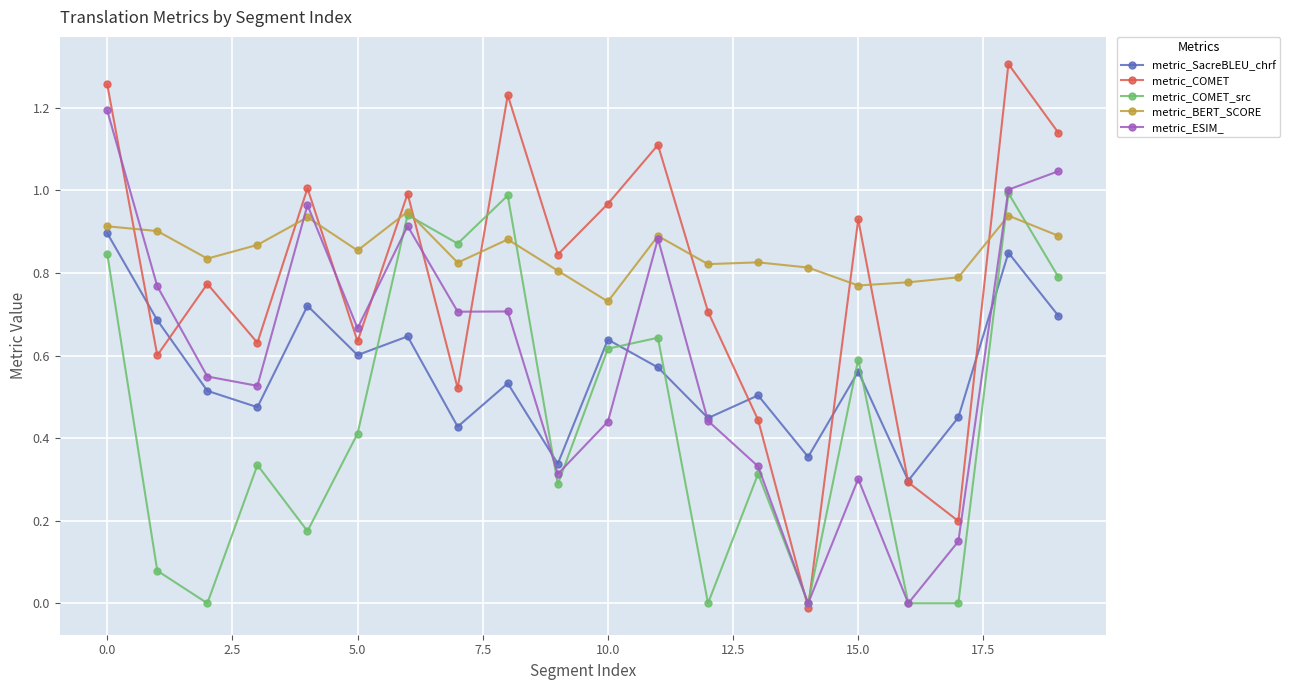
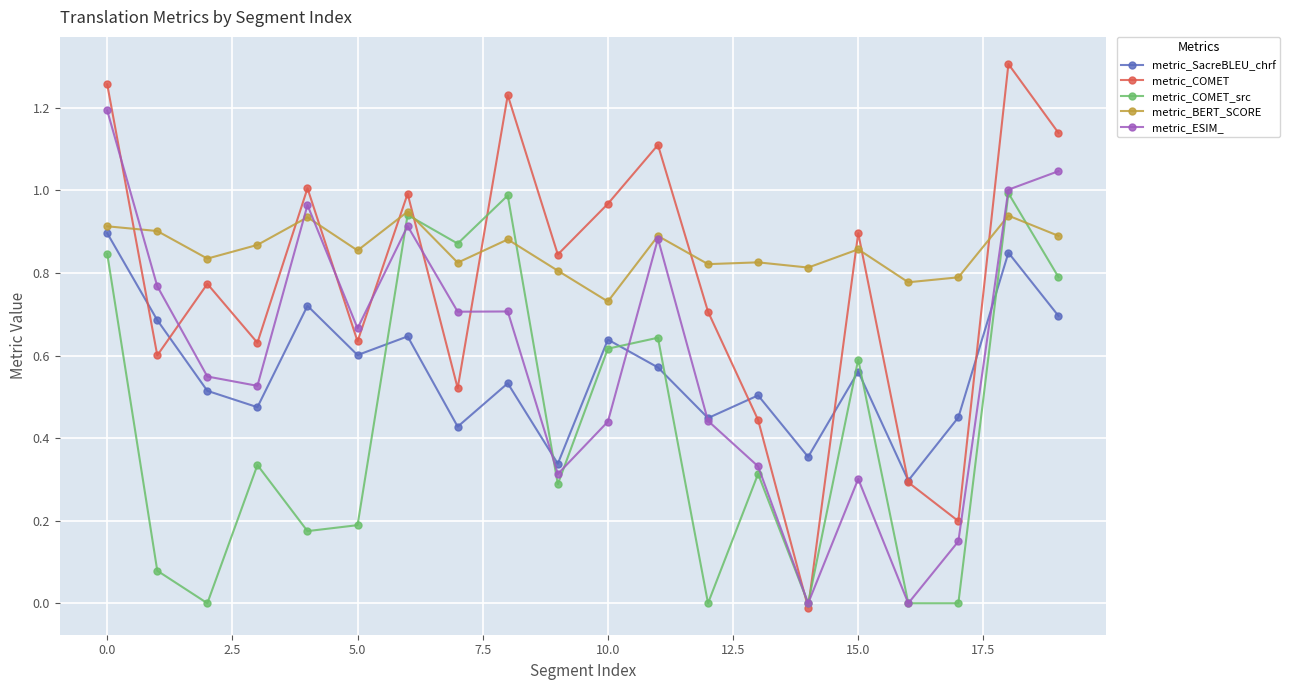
  {
    "metric_SacreBLEU_chrf": {
      "0.0": 0.90,
      "5.0": 0.60,
      "10.0": 0.64,
      "15.0": 0.56
    },
    "metric_COMET": {
      "0.0": 1.26,
      "5.0": 0.63,
      "10.0": 0.97,
-     "15.0": 0.93
+     "15.0": 0.90
    },
    "metric_COMET_src": {
      "0.0": 0.85,
-     "5.0": 0.41,
+     "5.0": 0.19,
      "10.0": 0.62,
      "15.0": 0.59
    },
    "metric_BERT_SCORE": {
      "0.0": 0.91,
      "5.0": 0.85,
      "10.0": 0.73,
-     "15.0": 0.77
+     "15.0": 0.86
    },
    "metric_ESIM_": {
      "0.0": 1.19,
      "5.0": 0.67,
      "10.0": 0.44,
      "15.0": 0.30
    }
  }
